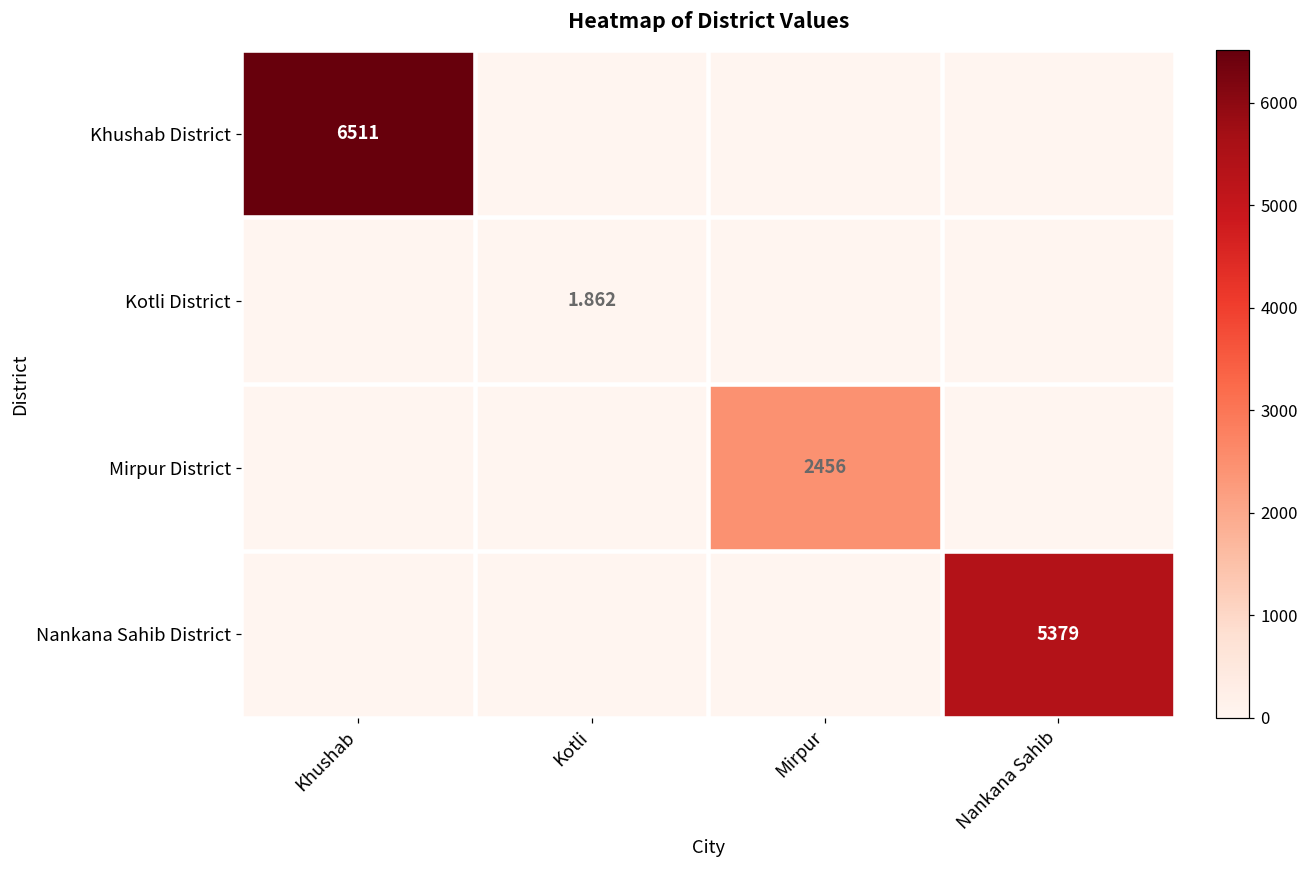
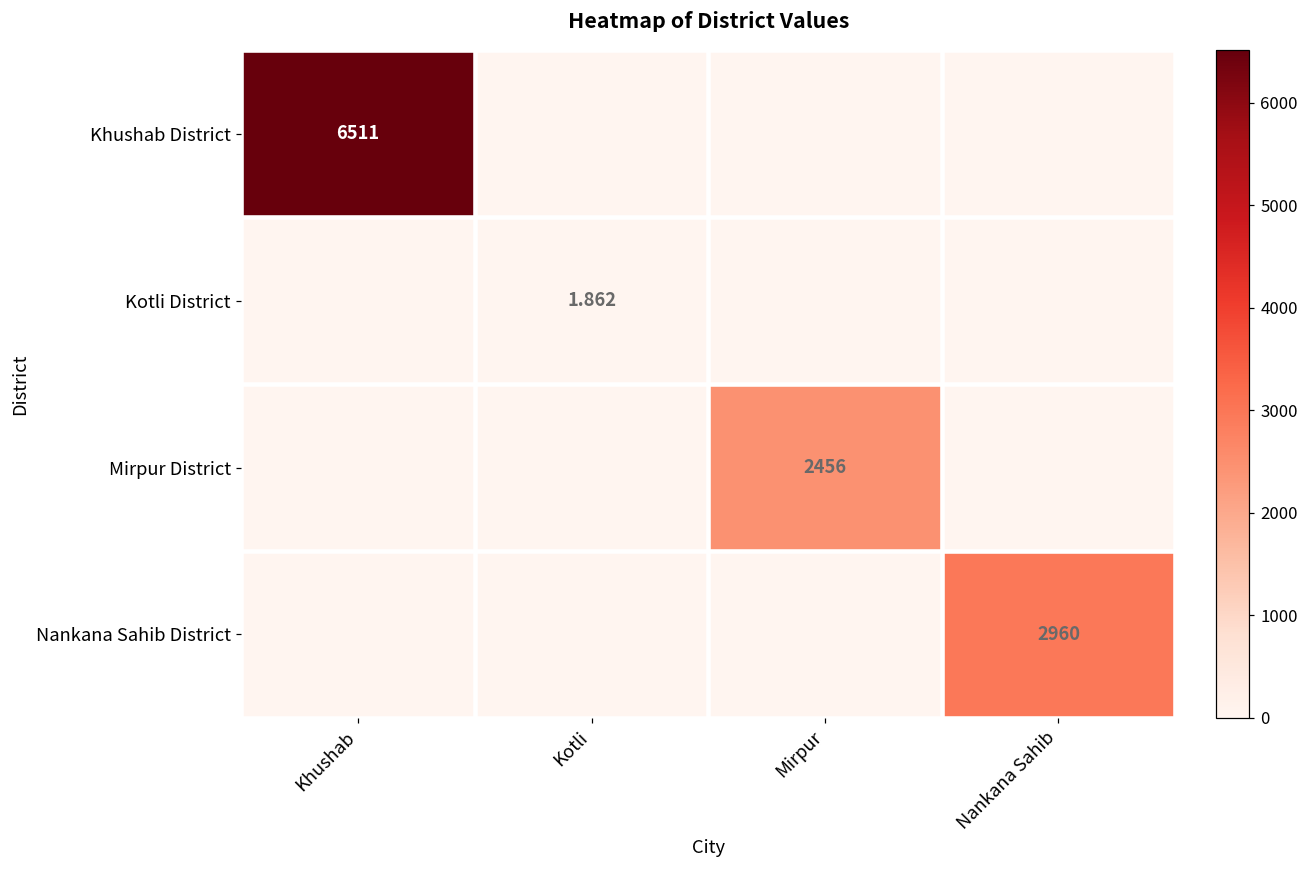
  {
    "Khushab District": {
      "Khushab": 6511
    },
    "Kotli District": {
      "Kotli": 1.862
    },
    "Mirpur District": {
      "Mirpur": 2456
    },
    "Nankana Sahib District": {
-     "Nankana Sahib": 5379
+     "Nankana Sahib": 2960
    }
  }
